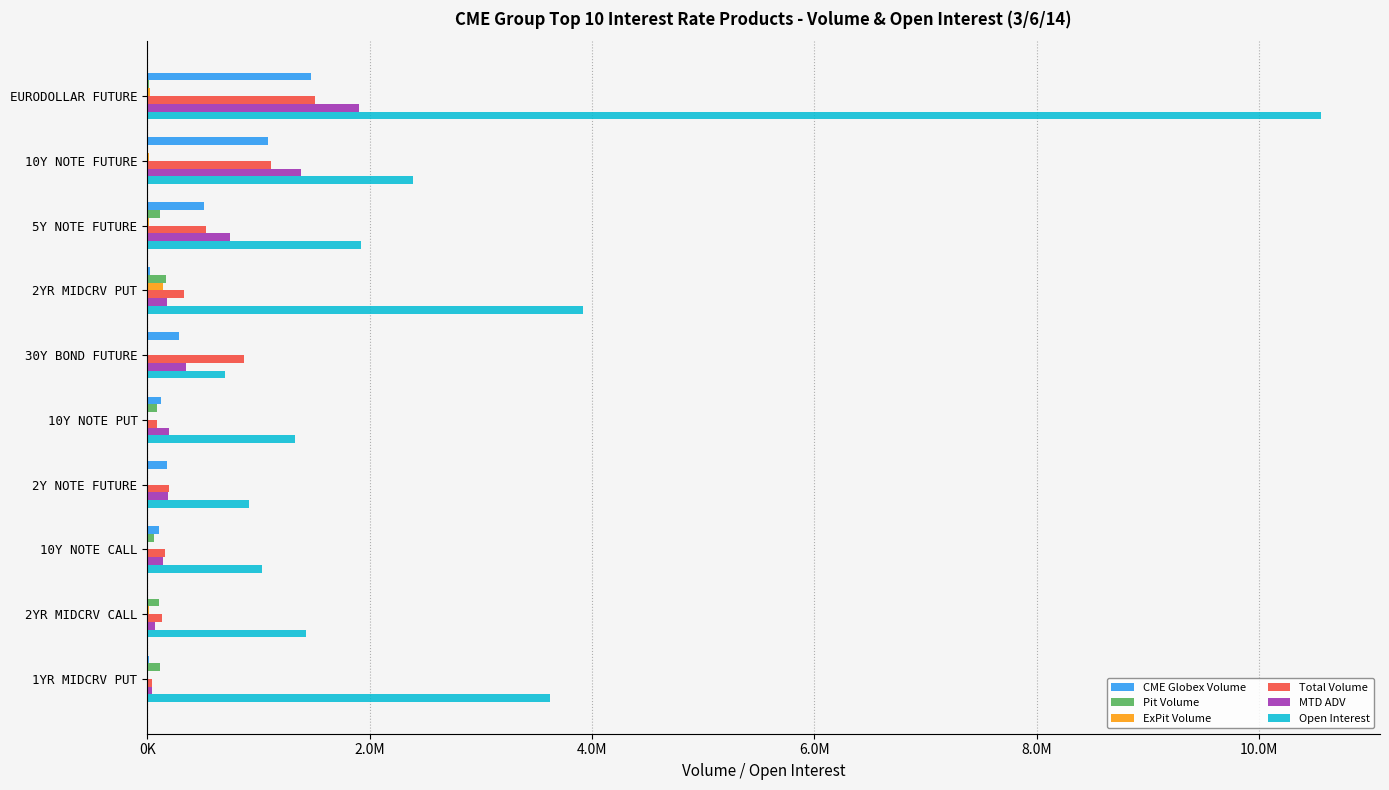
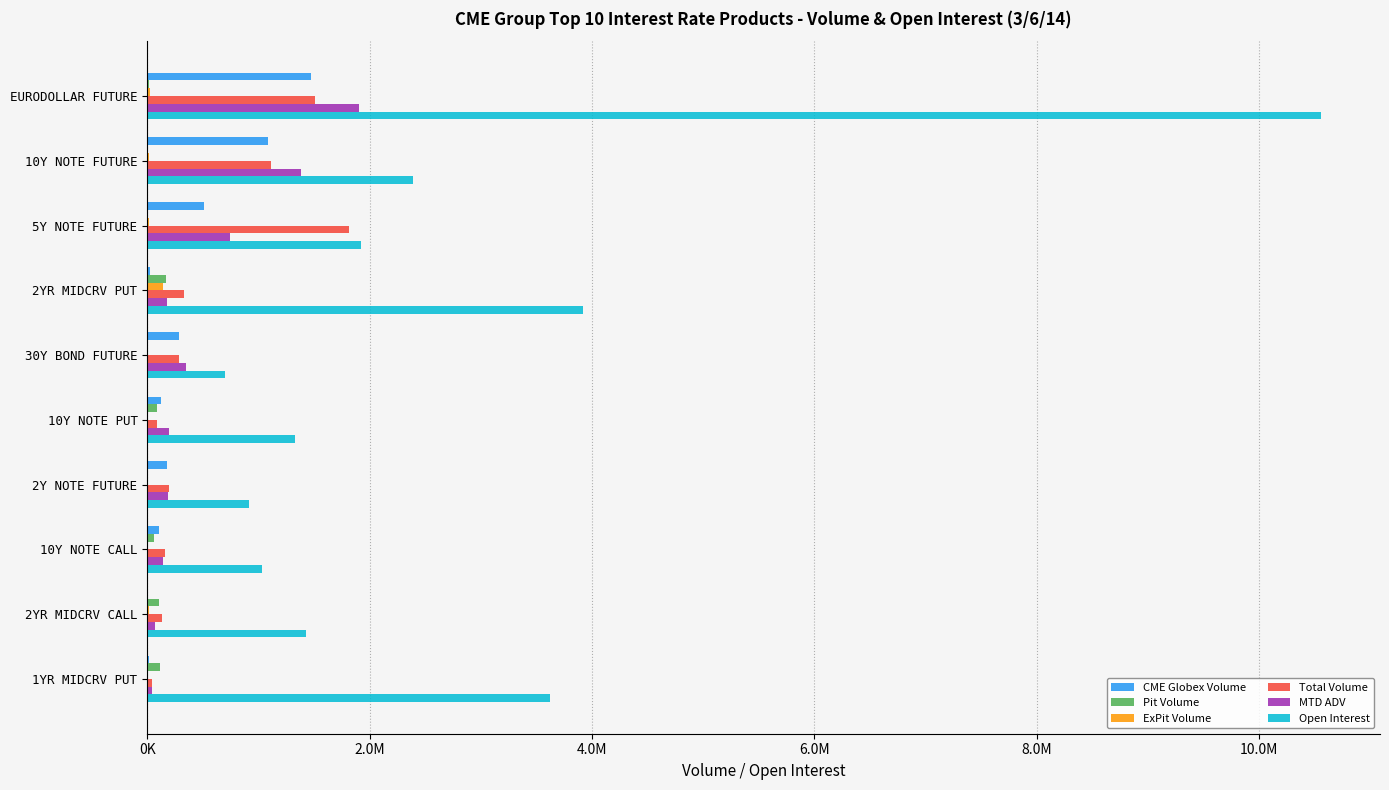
  {
    "Pit Volume": {
-     "5Y NOTE FUTURE": 110000,
+     "5Y NOTE FUTURE": 0,
      "2YR MIDCRV PUT": 170000,
      "10Y NOTE PUT": 80000,
      "10Y NOTE CALL": 60000,
      "2YR MIDCRV CALL": 100000,
      "1YR MIDCRV PUT": 120000
    },
    "ExPit Volume": {
      "EURODOLLAR FUTURE": 20000,
      "2YR MIDCRV PUT": 140000,
      "10Y NOTE CALL": 0,
      "1YR MIDCRV PUT": 0
    },
    "Total Volume": {
      "EURODOLLAR FUTURE": 1510000,
      "10Y NOTE FUTURE": 1110000,
-     "5Y NOTE FUTURE": 530000,
+     "5Y NOTE FUTURE": 1810000,
      "2YR MIDCRV PUT": 330000,
-     "30Y BOND FUTURE": 870000,
+     "30Y BOND FUTURE": 290000,
      "10Y NOTE PUT": 80000,
      "2Y NOTE FUTURE": 200000,
      "10Y NOTE CALL": 160000,
      "2YR MIDCRV CALL": 130000,
      "1YR MIDCRV PUT": 40000
    },
    "MTD ADV": {
      "EURODOLLAR FUTURE": 1900000,
      "10Y NOTE FUTURE": 1390000,
      "5Y NOTE FUTURE": 740000,
      "2YR MIDCRV PUT": 170000,
      "30Y BOND FUTURE": 350000,
      "10Y NOTE PUT": 200000,
      "2Y NOTE FUTURE": 190000,
      "10Y NOTE CALL": 140000,
      "2YR MIDCRV CALL": 70000,
      "1YR MIDCRV PUT": 40000
    }
  }
